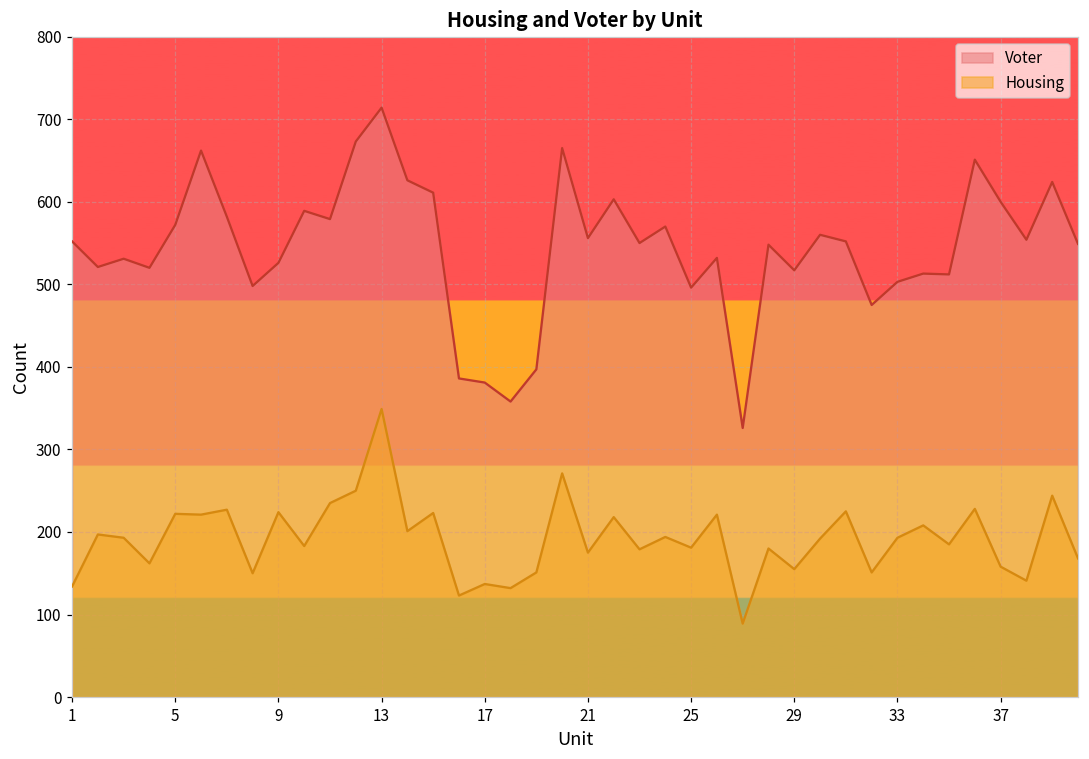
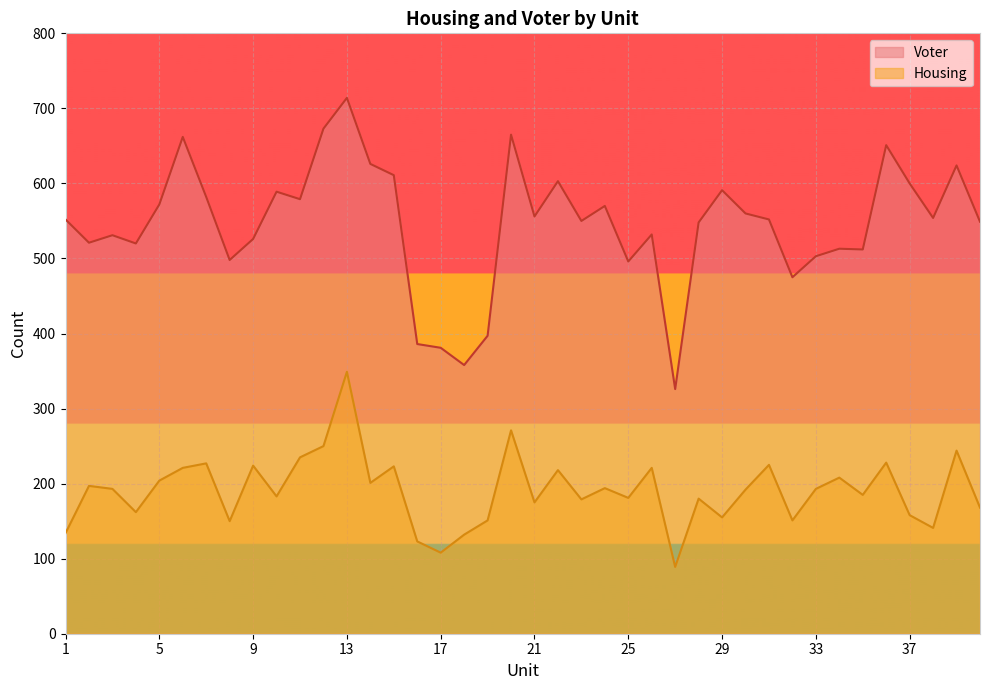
  {
    "Voter": {
      "1": 550,
      "5": 570,
      "9": 530,
      "13": 710,
      "17": 380,
      "21": 560,
      "25": 500,
-     "29": 520,
+     "29": 590,
      "33": 500,
      "37": 600
    },
    "Housing": {
      "1": 130,
-     "5": 220,
+     "5": 200,
      "9": 220,
      "13": 350,
-     "17": 140,
+     "17": 110,
      "21": 180,
      "25": 180,
      "29": 160,
      "33": 190,
      "37": 160
    }
  }
